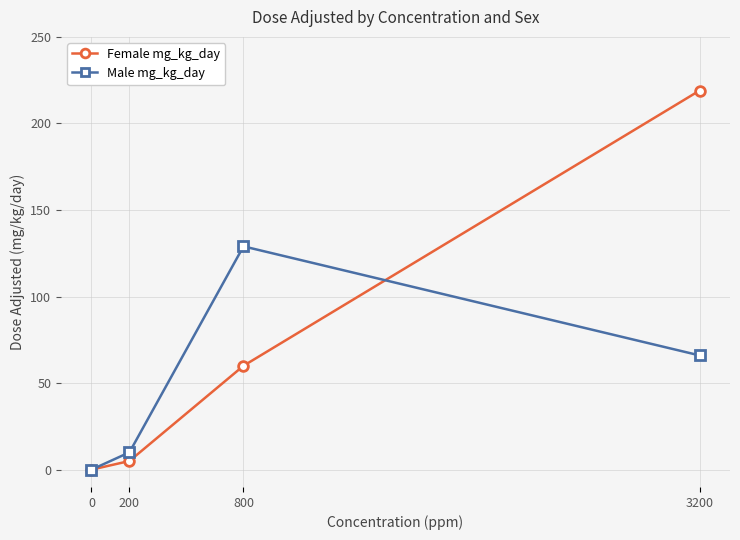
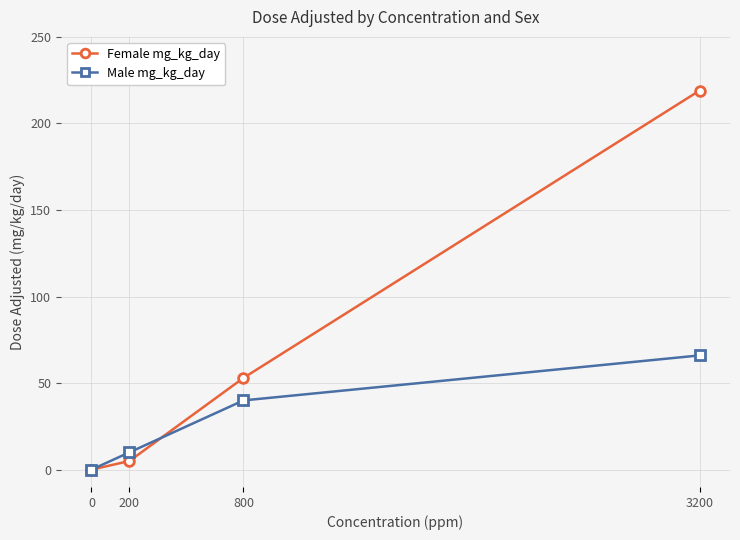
  {
    "Female mg_kg_day": {
      "200": 5,
-     "800": 60,
+     "800": 53,
      "3200": 219
    },
    "Male mg_kg_day": {
      "200": 10,
-     "800": 129,
+     "800": 40,
      "3200": 66
    }
  }
